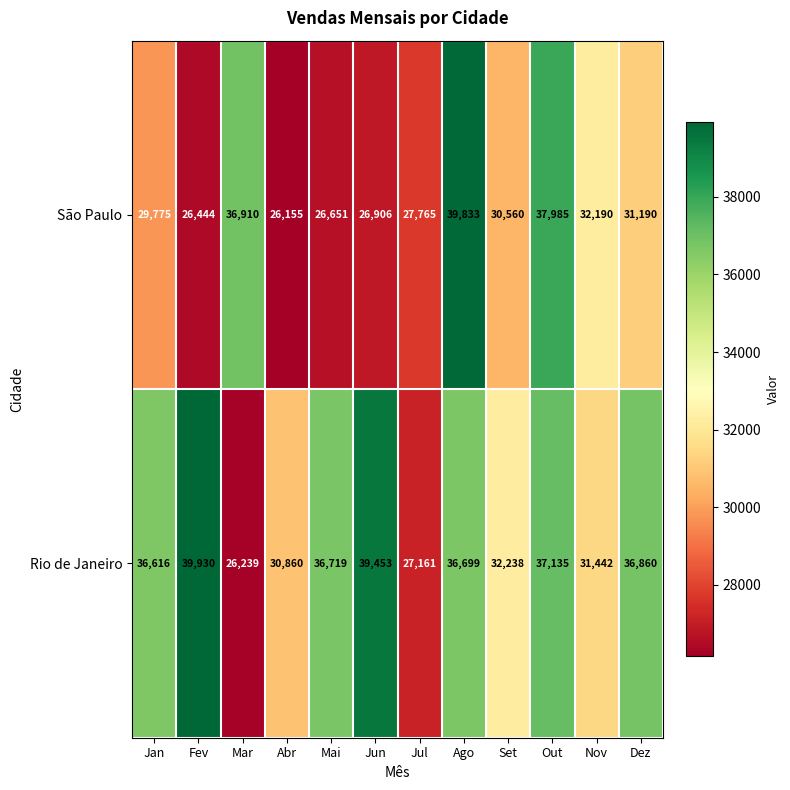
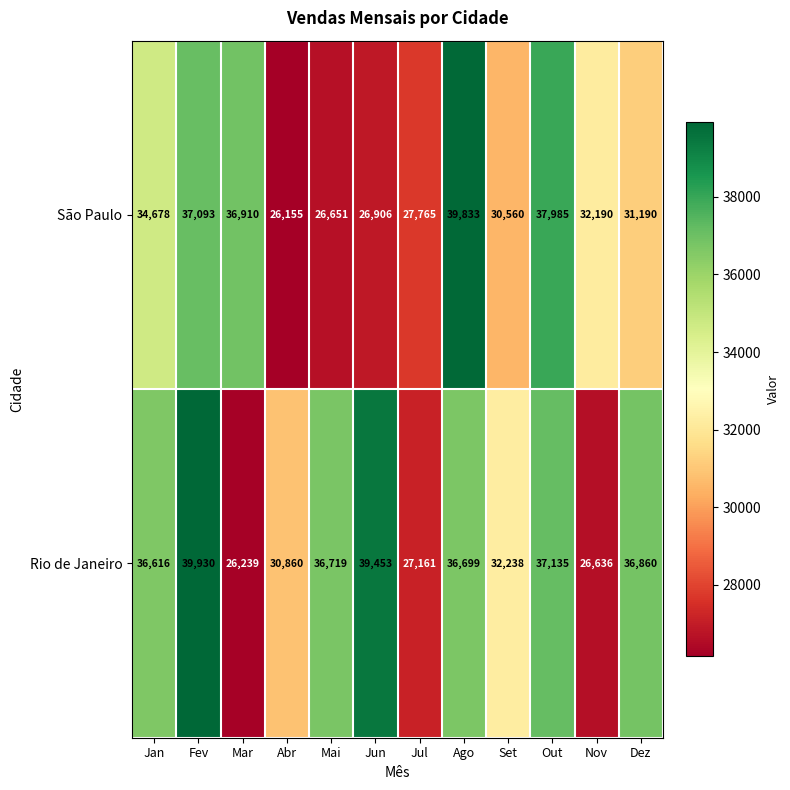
  {
    "São Paulo": {
-     "Jan": "29,775",
-     "Fev": "26,444",
+     "Jan": "34,678",
+     "Fev": "37,093",
      "Mar": "36,910",
      "Abr": "26,155",
      "Mai": "26,651",
      "Jun": "26,906",
      "Jul": "27,765",
      "Ago": "39,833",
      "Set": "30,560",
      "Out": "37,985",
      "Nov": "32,190",
      "Dez": "31,190"
    },
    "Rio de Janeiro": {
      "Jan": "36,616",
      "Fev": "39,930",
      "Mar": "26,239",
      "Abr": "30,860",
      "Mai": "36,719",
      "Jun": "39,453",
      "Jul": "27,161",
      "Ago": "36,699",
      "Set": "32,238",
      "Out": "37,135",
-     "Nov": "31,442",
+     "Nov": "26,636",
      "Dez": "36,860"
    }
  }
